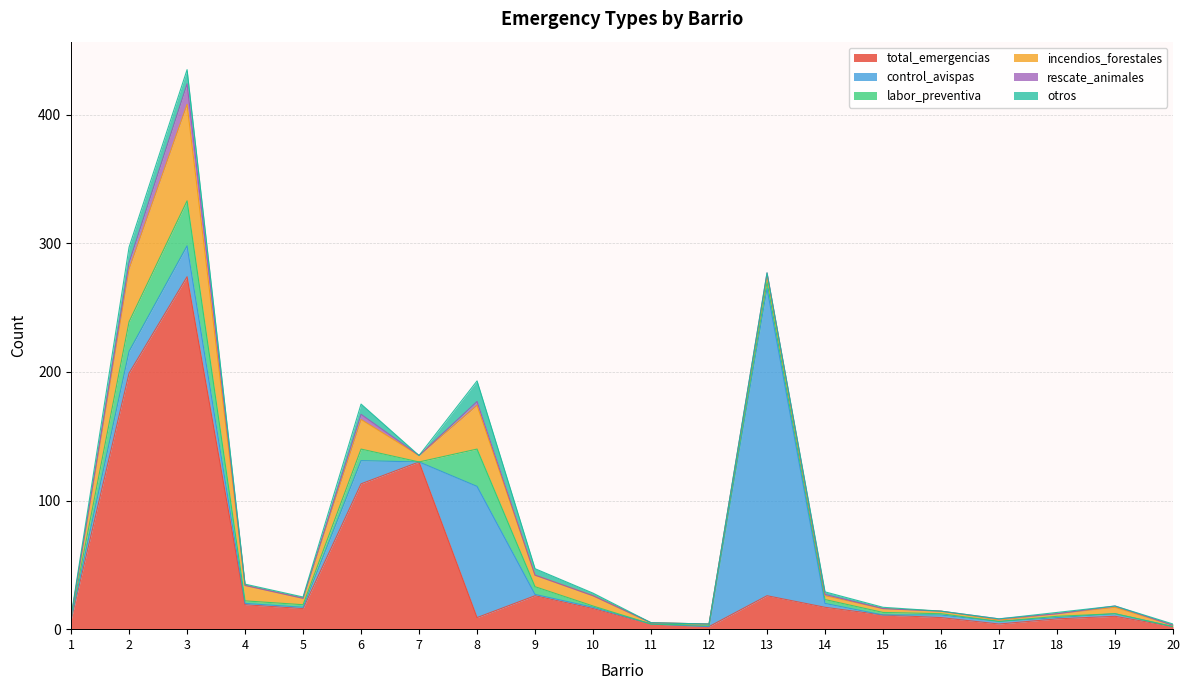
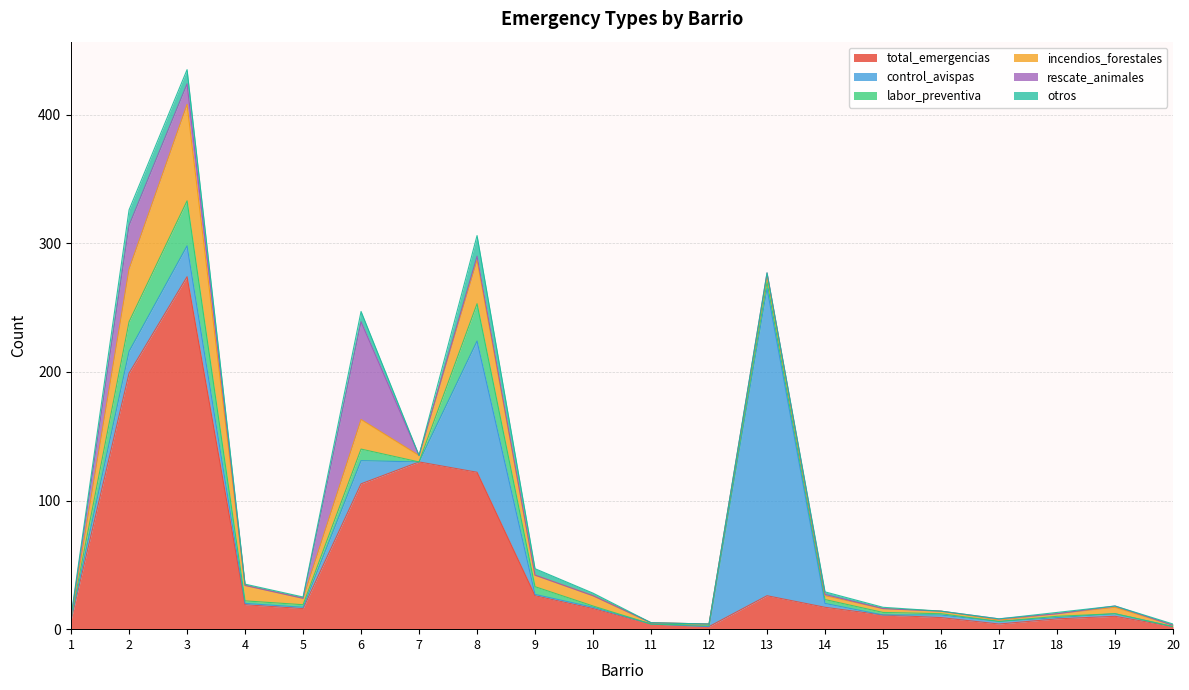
  {
    "total_emergencias": {
      "2": 199,
      "3": 274,
      "6": 113,
-     "8": 9,
+     "8": 122,
      "13": 26,
      "14": 17,
      "16": 9,
      "17": 4,
      "19": 10
    },
    "control_avispas": {
      "2": 17,
      "3": 24,
      "6": 18,
      "8": 102,
      "13": 239,
      "14": 3
    },
    "incendios_forestales": {
      "2": 41,
      "3": 75,
      "6": 23,
      "8": 34
    },
    "rescate_animales": {
-     "2": 5,
+     "2": 34,
      "3": 16,
-     "6": 4,
+     "6": 76,
      "8": 3
    }
  }
